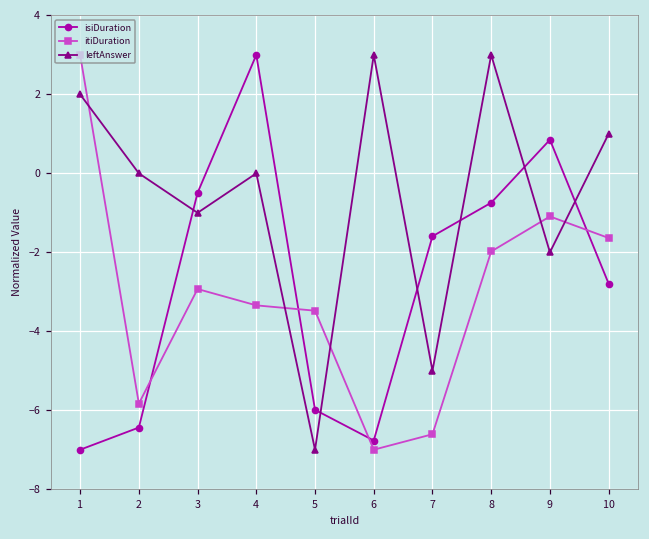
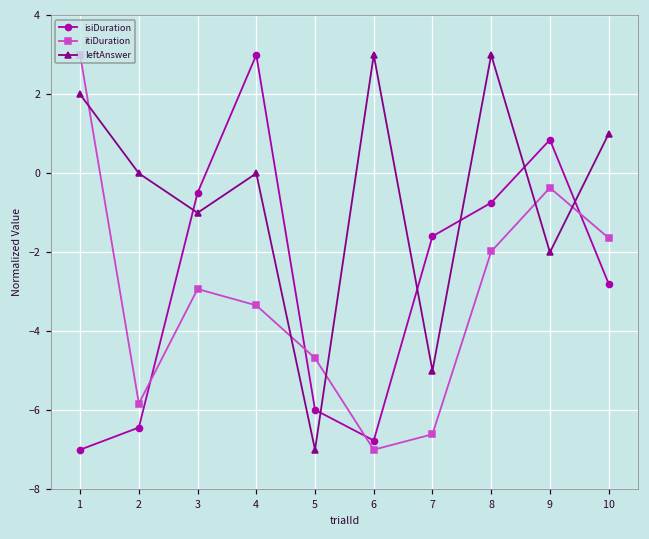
  {
    "itiDuration": {
      "2": -5.8,
      "3": -2.9,
      "4": -3.3,
-     "5": -3.5,
+     "5": -4.7,
      "6": -7.0,
      "7": -6.6,
      "8": -2.0,
-     "9": -1.1,
+     "9": -0.4,
      "10": -1.6
    }
  }
